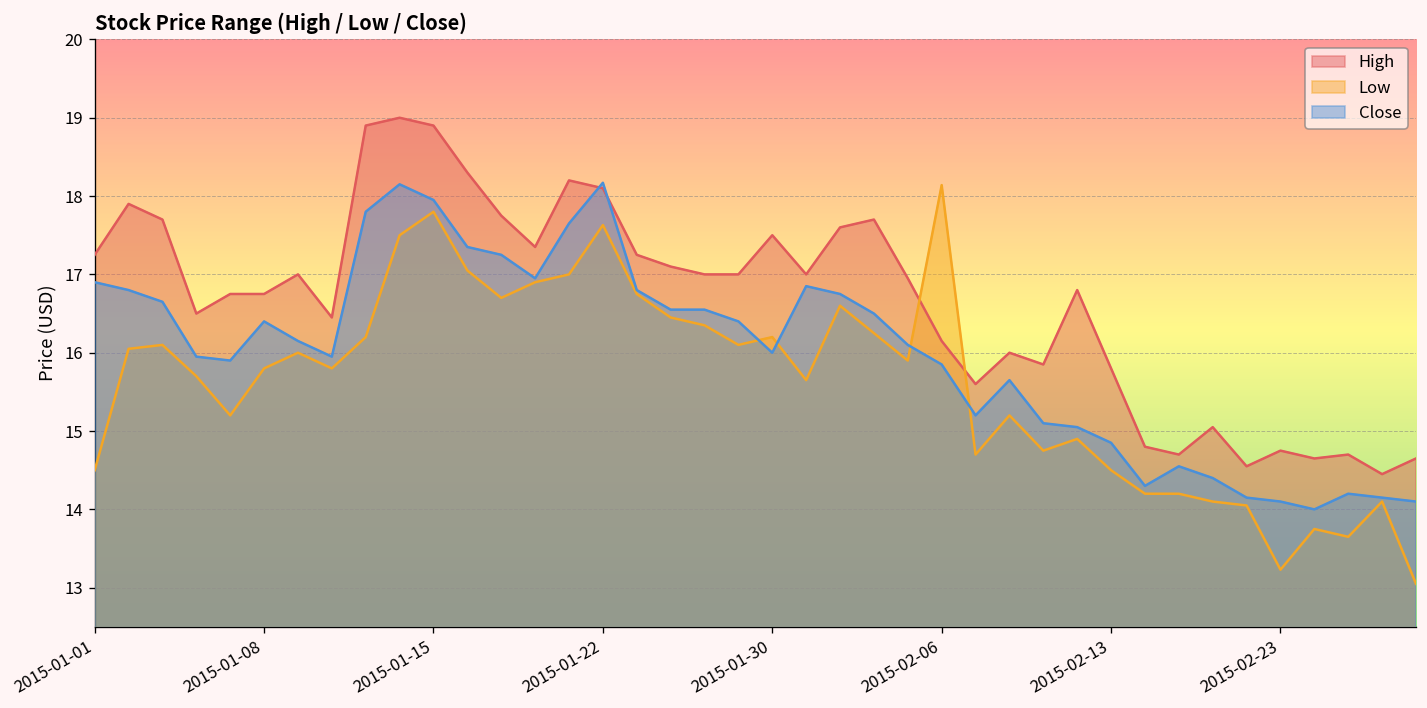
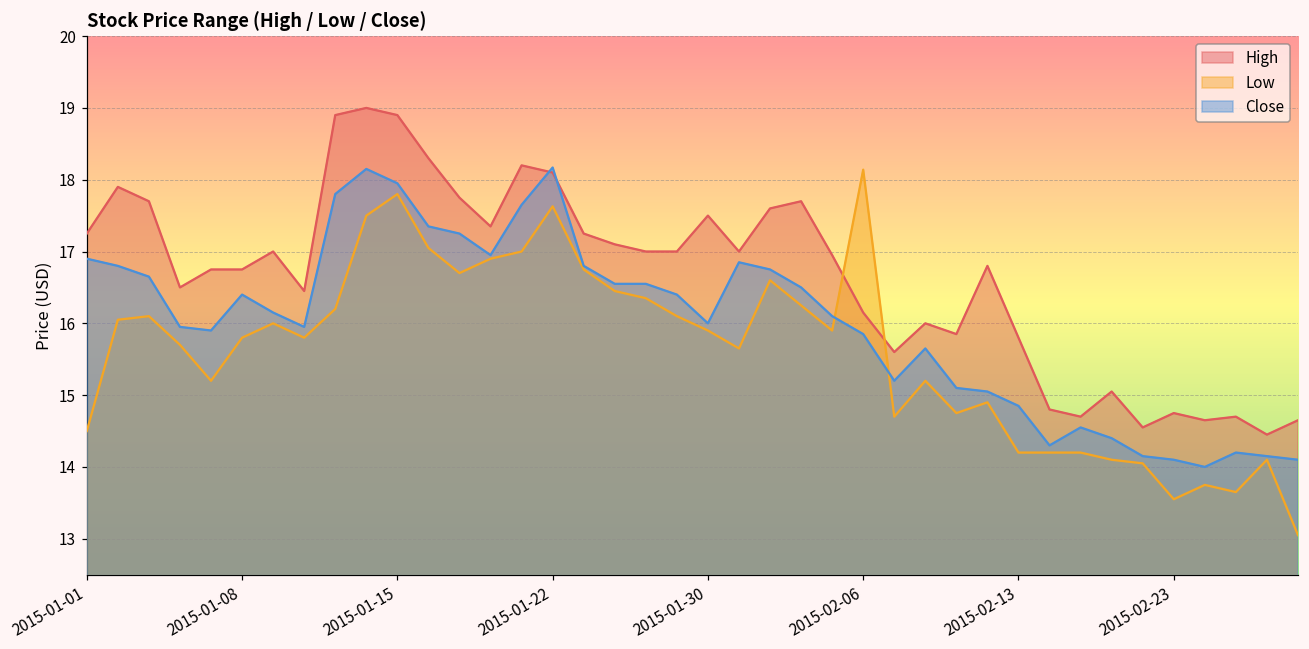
  {
    "High": {
      "2015-01-01": 17.3,
      "2015-01-08": 16.8,
      "2015-01-15": 18.9,
      "2015-01-22": 18.1,
      "2015-01-30": 17.5,
      "2015-02-06": 16.2,
      "2015-02-13": 15.8,
      "2015-02-23": 14.8
    },
    "Low": {
      "2015-01-01": 14.5,
      "2015-01-08": 15.8,
      "2015-01-15": 17.8,
      "2015-01-22": 17.6,
-     "2015-01-30": 16.2,
+     "2015-01-30": 15.9,
      "2015-02-06": 18.1,
-     "2015-02-13": 14.5,
-     "2015-02-23": 13.2
+     "2015-02-13": 14.2,
+     "2015-02-23": 13.6
    },
    "Close": {
      "2015-01-01": 16.9,
      "2015-01-08": 16.4,
      "2015-01-15": 18.0,
      "2015-01-22": 18.2,
      "2015-01-30": 16.0,
      "2015-02-06": 15.9,
      "2015-02-13": 14.9,
      "2015-02-23": 14.1
    }
  }
